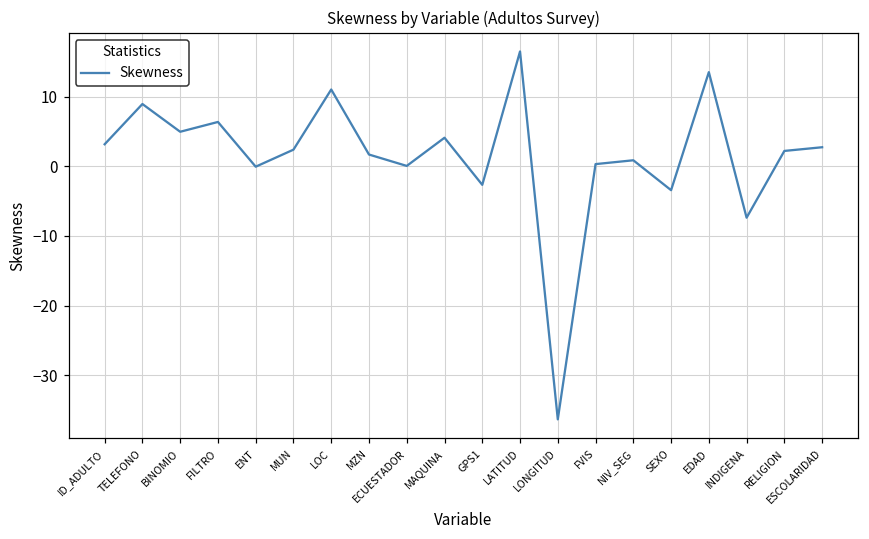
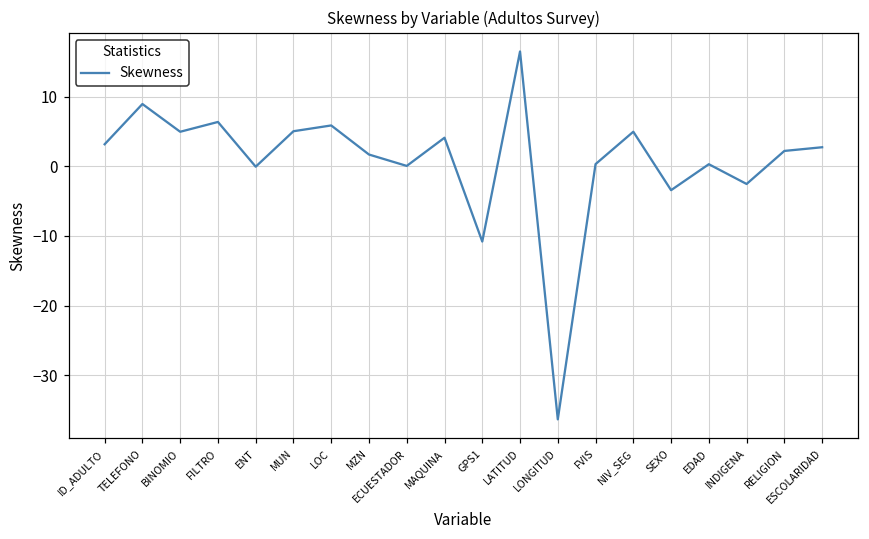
  {
    "ID_ADULTO": 3,
    "TELEFONO": 9,
    "BINOMIO": 5,
    "FILTRO": 6,
    "ENT": 0,
-   "MUN": 2,
-   "LOC": 11,
+   "MUN": 5,
+   "LOC": 6,
    "MZN": 2,
    "ECUESTADOR": 0,
    "MAQUINA": 4,
-   "GPS1": -3,
+   "GPS1": -11,
    "LATITUD": 17,
    "LONGITUD": -36,
    "FVIS": 0,
-   "NIV_SEG": 1,
+   "NIV_SEG": 5,
    "SEXO": -3,
-   "EDAD": 14,
-   "INDIGENA": -7,
+   "EDAD": 0,
+   "INDIGENA": -3,
    "RELIGION": 2,
    "ESCOLARIDAD": 3
  }
